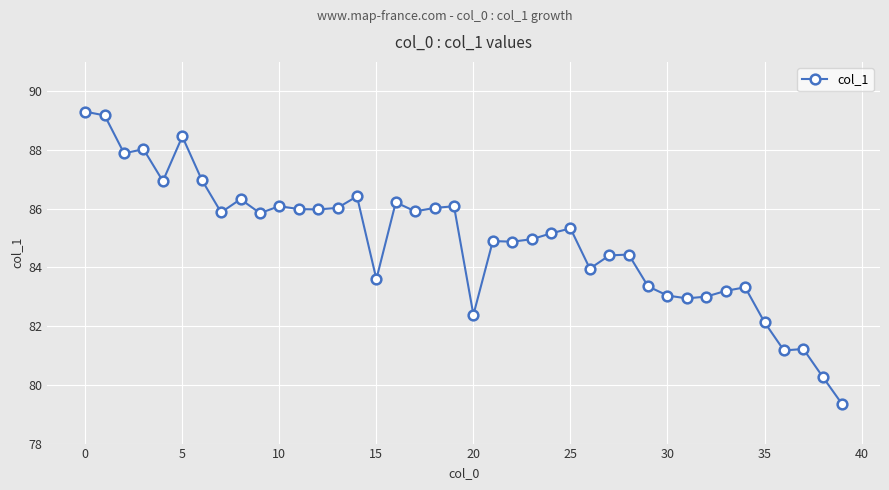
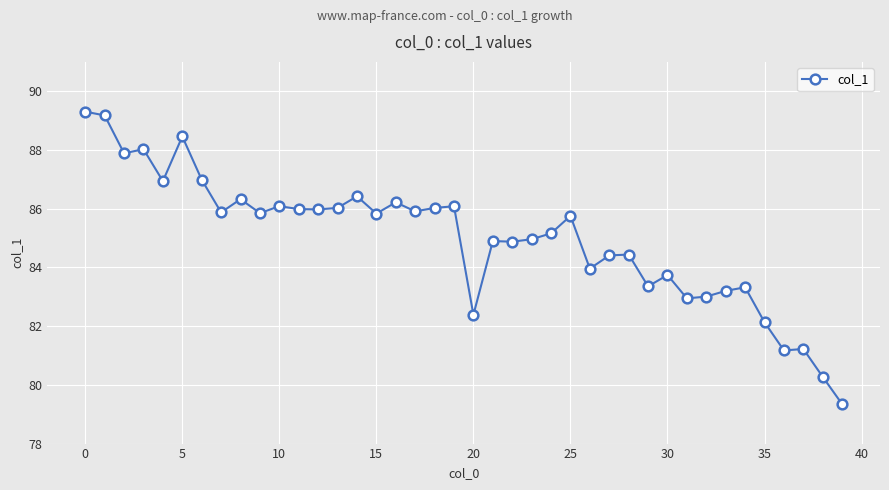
  {
    "0": 89.3,
    "5": 88.5,
    "10": 86.1,
-   "15": 83.6,
+   "15": 85.8,
    "20": 82.4,
-   "25": 85.3,
-   "30": 83.0,
+   "25": 85.8,
+   "30": 83.7,
    "35": 82.1
  }
